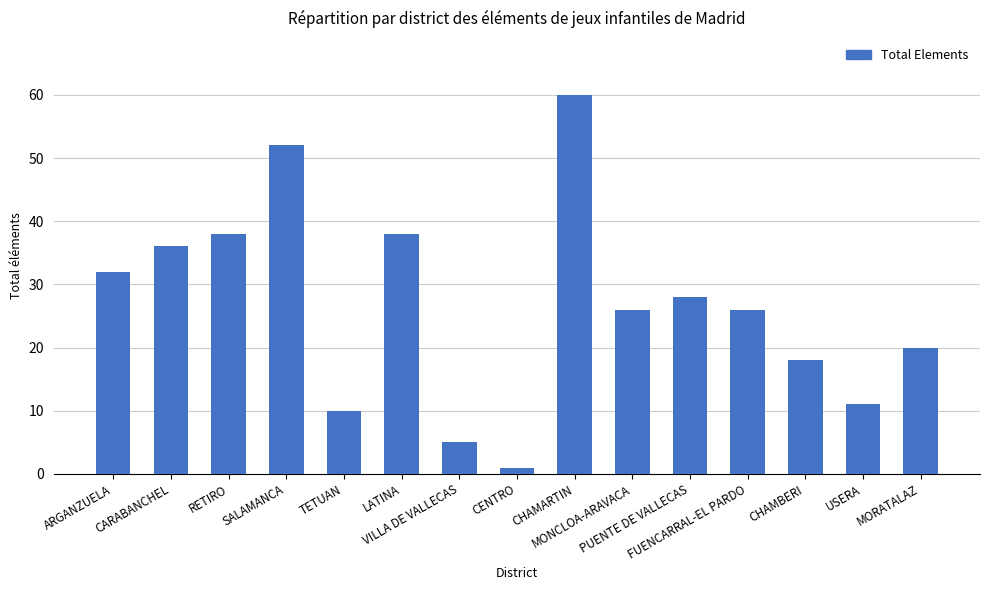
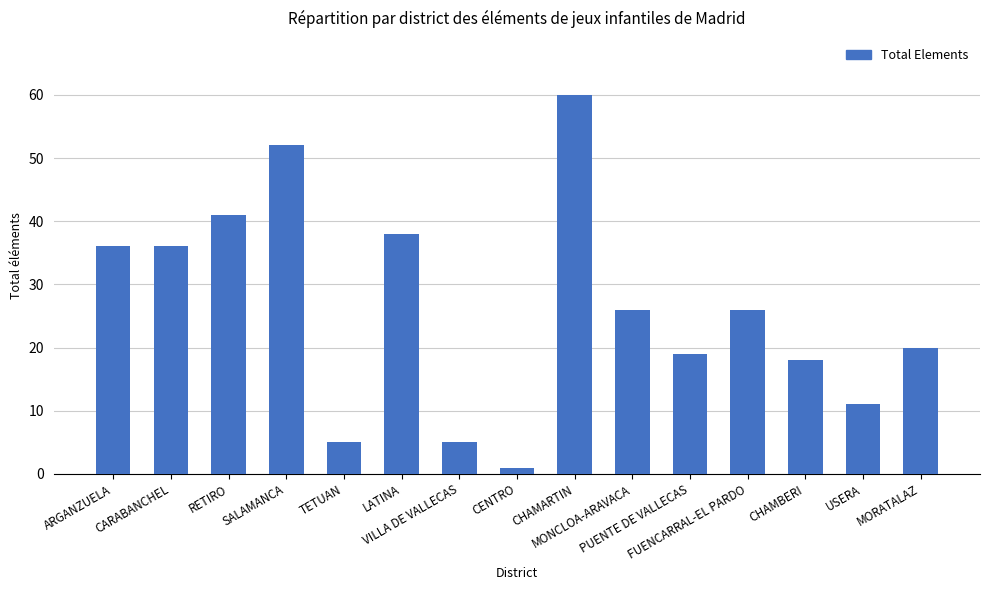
  {
-   "ARGANZUELA": 32,
+   "ARGANZUELA": 36,
    "CARABANCHEL": 36,
-   "RETIRO": 38,
+   "RETIRO": 41,
    "SALAMANCA": 52,
-   "TETUAN": 10,
+   "TETUAN": 5,
    "LATINA": 38,
    "VILLA DE VALLECAS": 5,
    "CENTRO": 1,
    "CHAMARTIN": 60,
    "MONCLOA-ARAVACA": 26,
-   "PUENTE DE VALLECAS": 28,
+   "PUENTE DE VALLECAS": 19,
    "FUENCARRAL-EL PARDO": 26,
    "CHAMBERI": 18,
    "USERA": 11,
    "MORATALAZ": 20
  }
